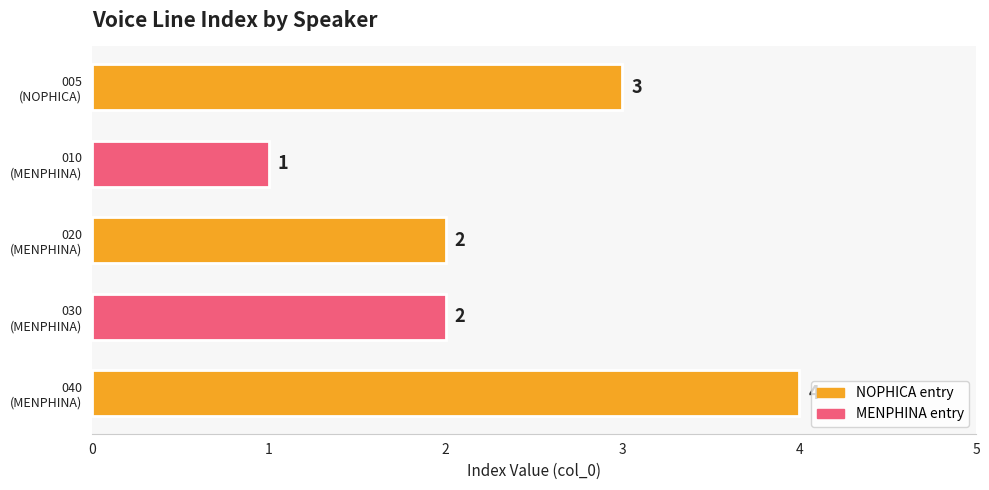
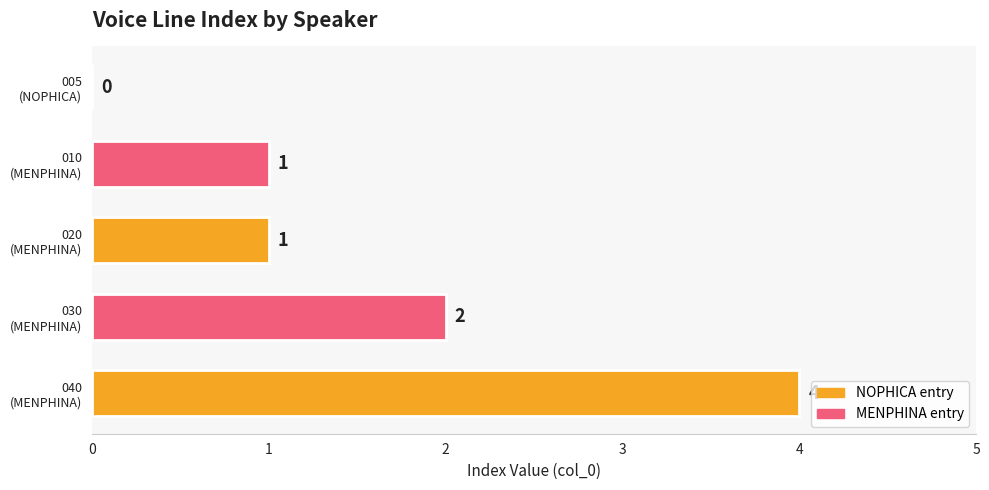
  {
-   "005 (NOPHICA)": 3,
+   "005 (NOPHICA)": 0,
    "010 (MENPHINA)": 1,
-   "020 (MENPHINA)": 2,
+   "020 (MENPHINA)": 1,
    "030 (MENPHINA)": 2
  }
